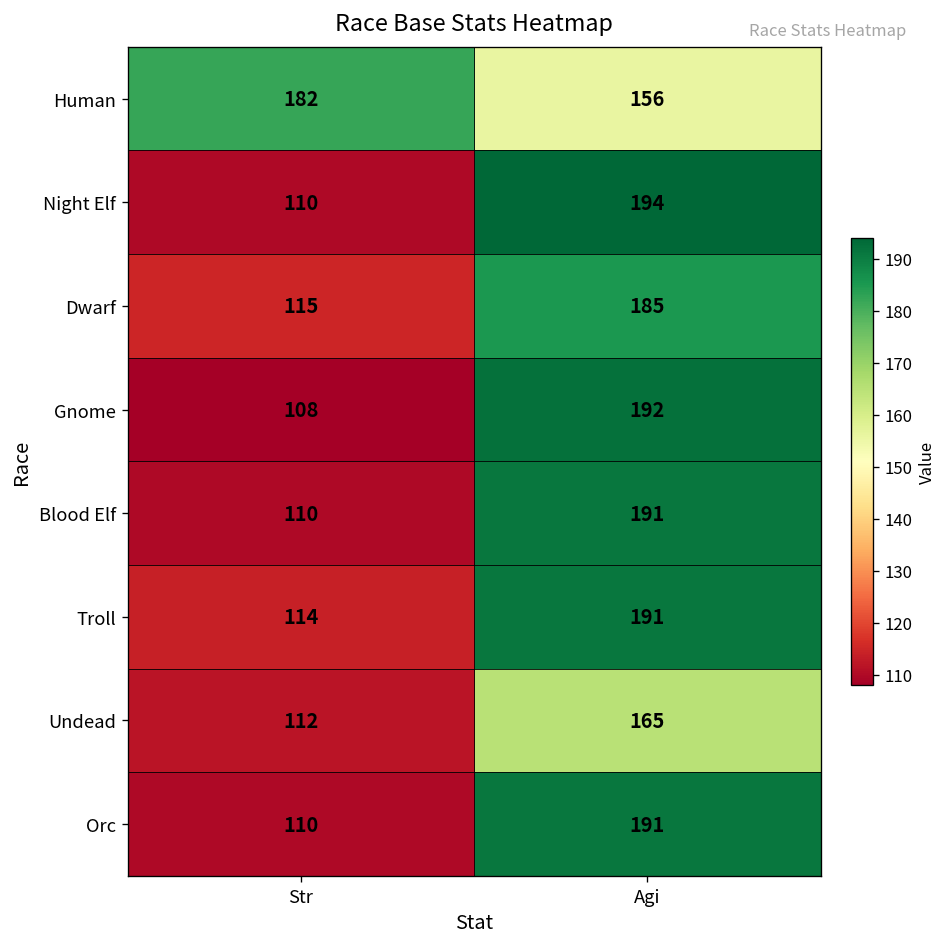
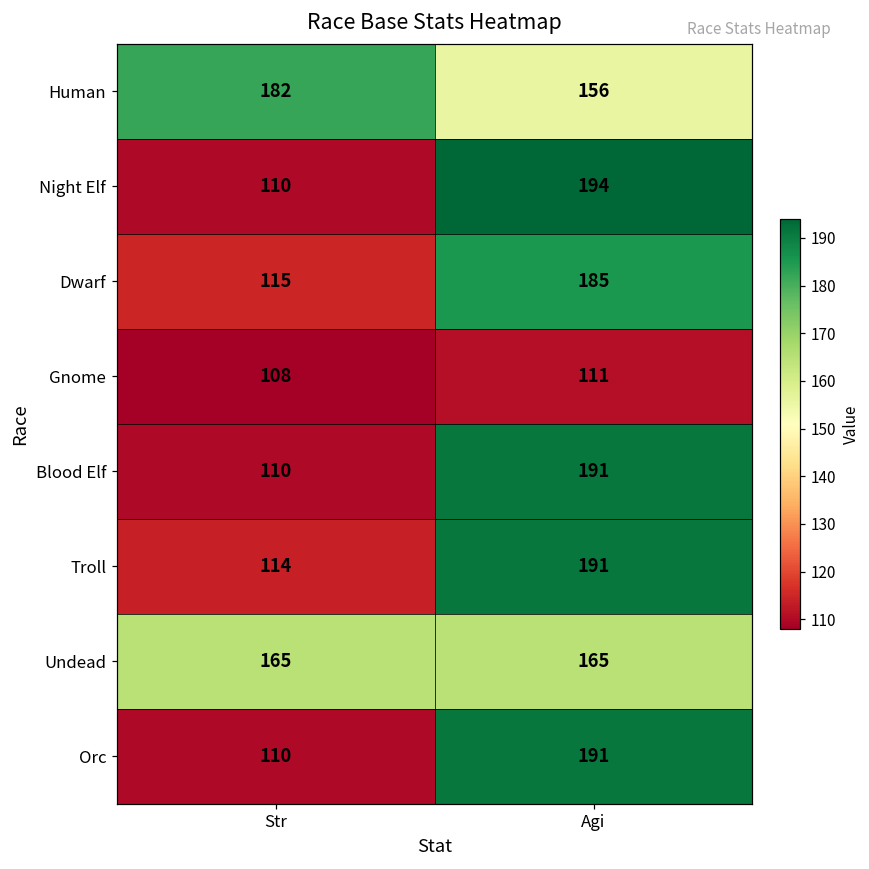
  {
    "Human": {
      "Str": 182,
      "Agi": 156
    },
    "Night Elf": {
      "Str": 110,
      "Agi": 194
    },
    "Dwarf": {
      "Str": 115,
      "Agi": 185
    },
    "Gnome": {
      "Str": 108,
-     "Agi": 192
+     "Agi": 111
    },
    "Blood Elf": {
      "Str": 110,
      "Agi": 191
    },
    "Troll": {
      "Str": 114,
      "Agi": 191
    },
    "Undead": {
-     "Str": 112,
+     "Str": 165,
      "Agi": 165
    },
    "Orc": {
      "Str": 110,
      "Agi": 191
    }
  }
